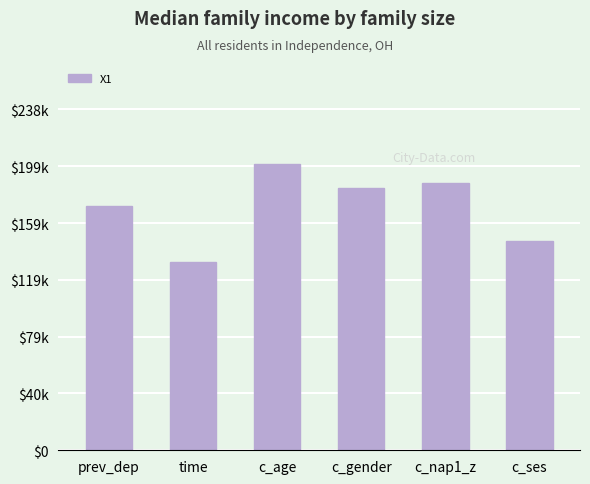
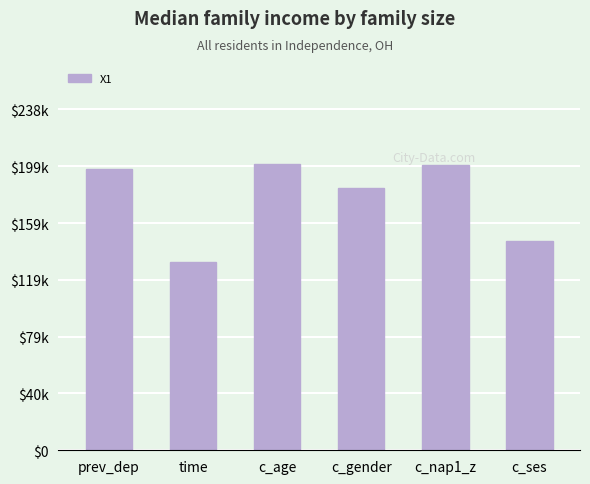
  {
-   "prev_dep": "$171000",
+   "prev_dep": "$196000",
    "time": "$132000",
    "c_age": "$200000",
    "c_gender": "$184000",
-   "c_nap1_z": "$187000",
+   "c_nap1_z": "$199000",
    "c_ses": "$146000"
  }
